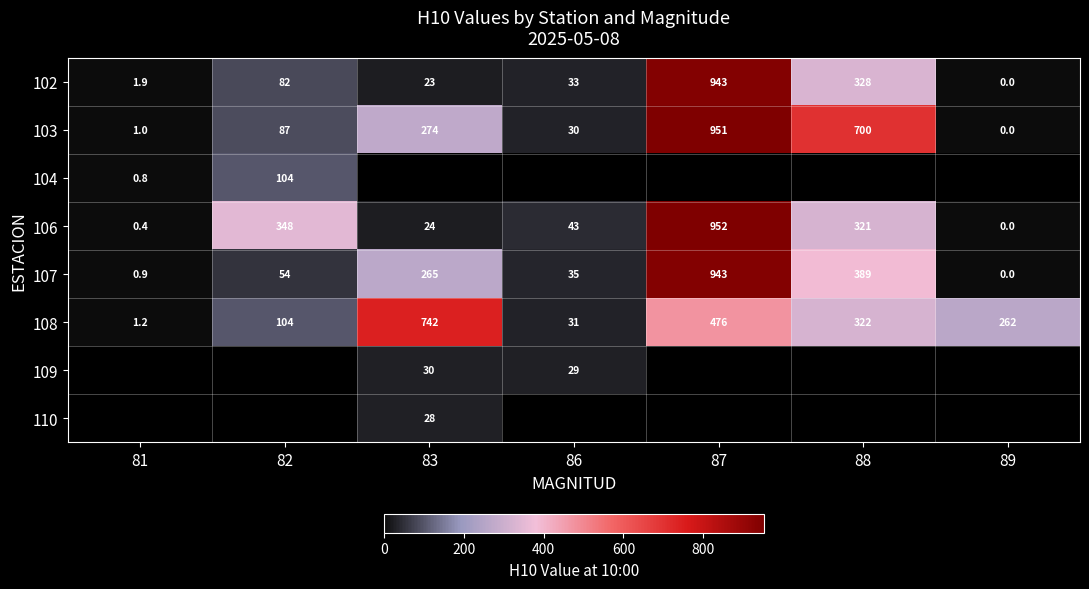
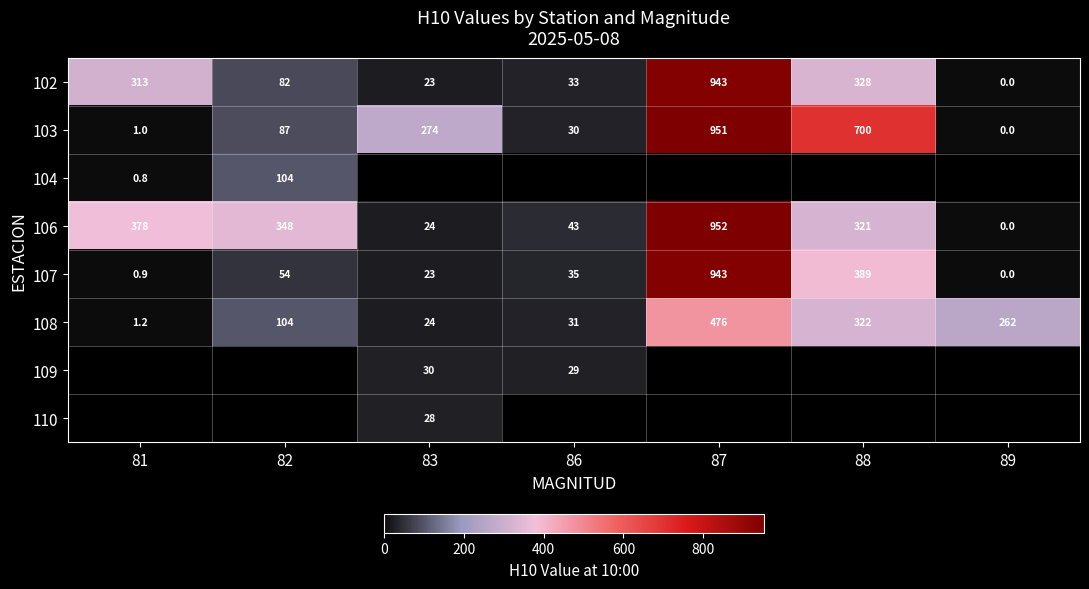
  {
    "102": {
-     "81": 1.9,
+     "81": 313,
      "82": 82,
      "83": 23,
      "86": 33,
      "87": 943,
      "88": 328,
      "89": 0.0
    },
    "103": {
      "81": 1.0,
      "82": 87,
      "83": 274,
      "86": 30,
      "87": 951,
      "88": 700,
      "89": 0.0
    },
    "104": {
      "81": 0.8,
      "82": 104
    },
    "106": {
-     "81": 0.4,
+     "81": 378,
      "82": 348,
      "83": 24,
      "86": 43,
      "87": 952,
      "88": 321,
      "89": 0.0
    },
    "107": {
      "81": 0.9,
      "82": 54,
-     "83": 265,
+     "83": 23,
      "86": 35,
      "87": 943,
      "88": 389,
      "89": 0.0
    },
    "108": {
      "81": 1.2,
      "82": 104,
-     "83": 742,
+     "83": 24,
      "86": 31,
      "87": 476,
      "88": 322,
      "89": 262
    },
    "109": {
      "83": 30,
      "86": 29
    },
    "110": {
      "83": 28
    }
  }
